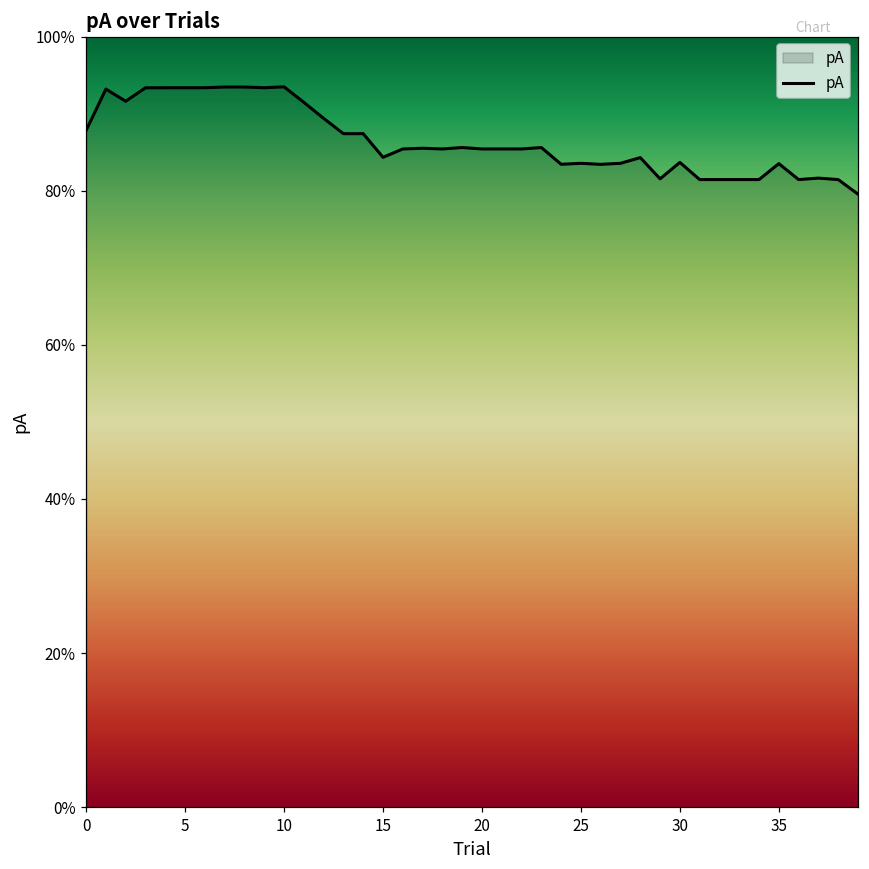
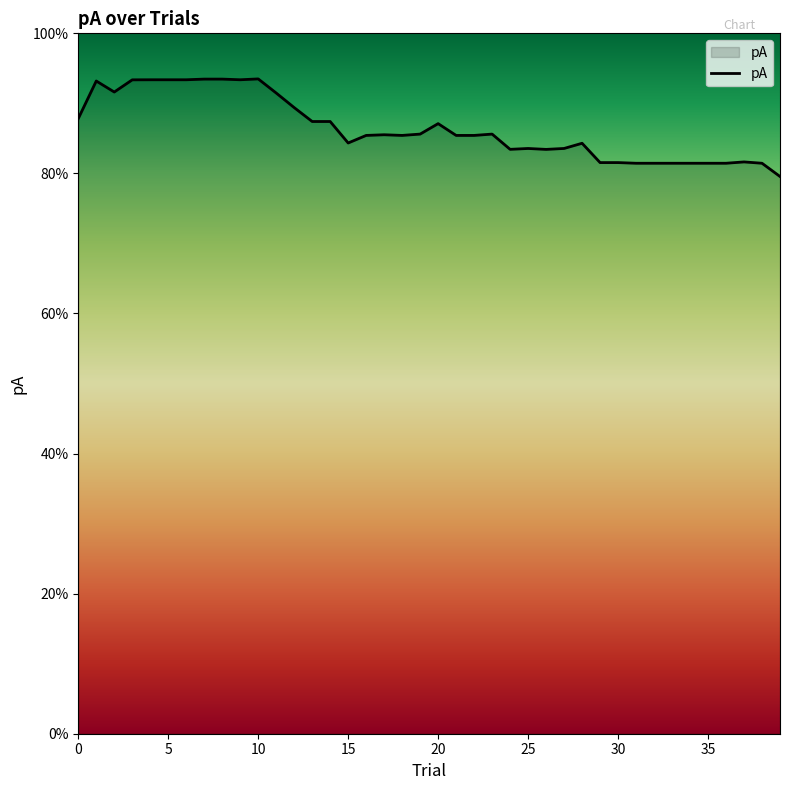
  {
    "0": "88%",
    "5": "93%",
    "10": "93%",
    "15": "84%",
-   "20": "85%",
+   "20": "87%",
    "25": "84%",
-   "30": "84%",
-   "35": "84%"
+   "30": "82%",
+   "35": "81%"
  }
